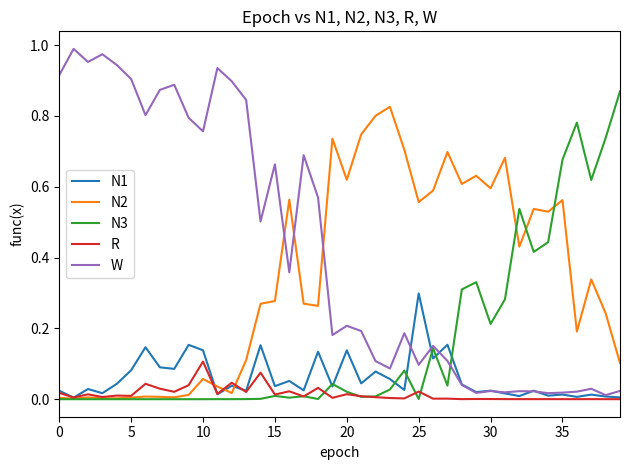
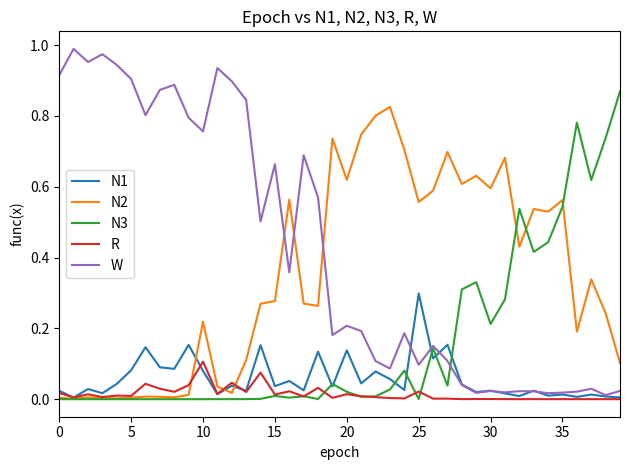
  {
    "N1": {
      "5": 0.08,
-     "10": 0.14,
+     "10": 0.08,
      "15": 0.04,
      "20": 0.14,
      "25": 0.30
    },
    "N2": {
-     "10": 0.06,
+     "10": 0.22,
      "15": 0.28,
      "20": 0.62,
      "25": 0.56,
      "30": 0.60,
      "35": 0.56
    },
    "N3": {
      "10": 0.00,
      "25": 0.00,
      "30": 0.21,
-     "35": 0.68
+     "35": 0.54
    },
    "R": {
      "10": 0.11,
      "25": 0.02,
      "30": 0.00,
      "35": 0.00
    },
    "W": {
      "0": 0.92,
      "5": 0.90,
      "10": 0.76,
      "15": 0.66,
      "20": 0.21,
      "25": 0.10
    }
  }
